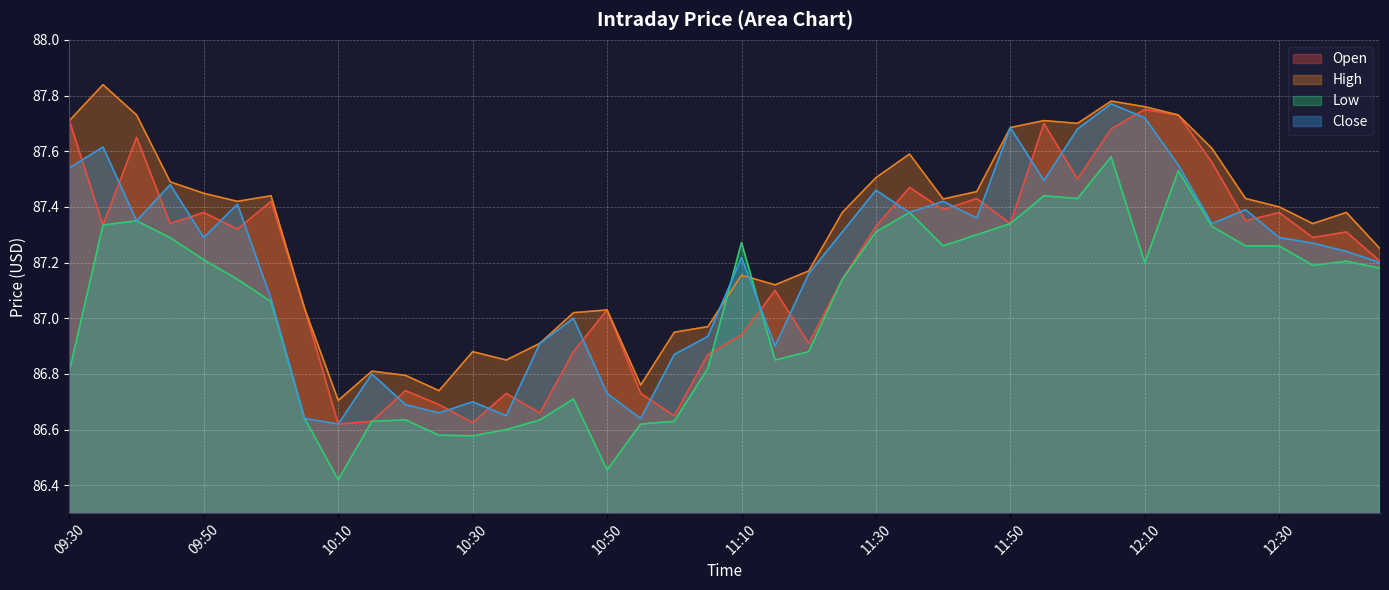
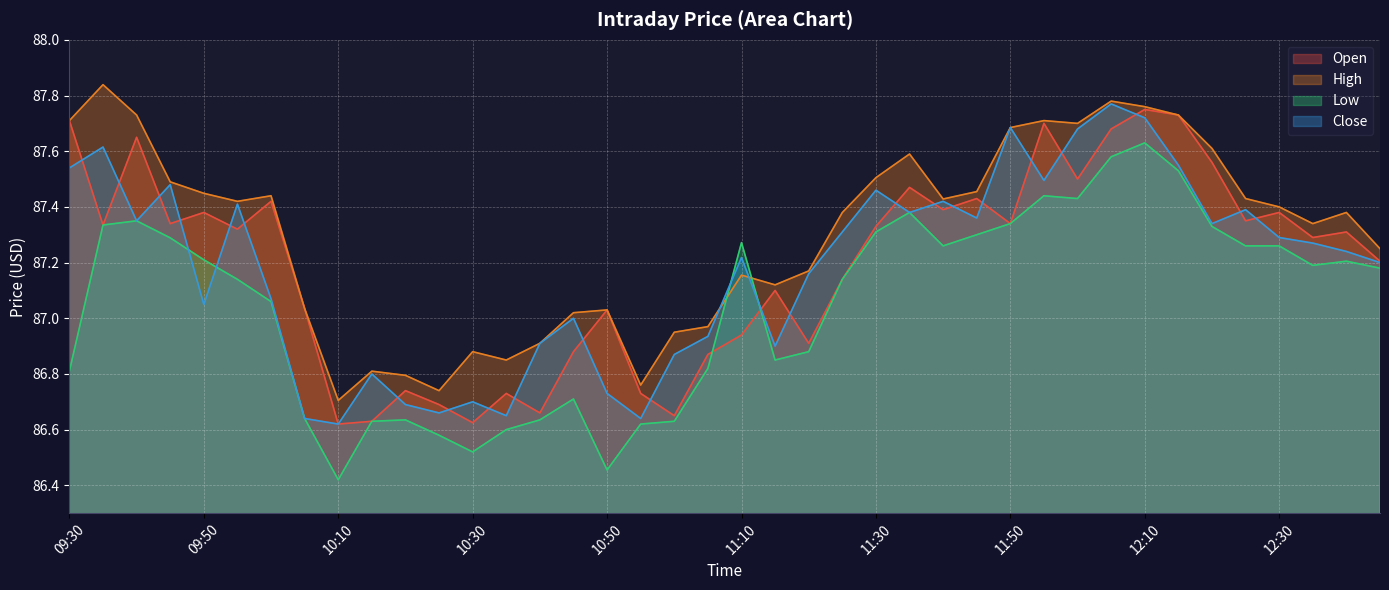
  {
    "Low": {
      "09:30": 86.81,
      "09:50": 87.21,
      "10:10": 86.42,
-     "10:30": 86.58,
+     "10:30": 86.52,
      "10:50": 86.46,
      "11:10": 87.27,
      "11:30": 87.31,
-     "12:10": 87.20,
+     "12:10": 87.63,
      "12:30": 87.26
    },
    "Close": {
      "09:30": 87.54,
-     "09:50": 87.29,
+     "09:50": 87.05,
      "10:30": 86.70,
      "10:50": 86.73,
      "11:10": 87.22,
      "11:30": 87.46,
      "12:10": 87.72,
      "12:30": 87.29
    }
  }
